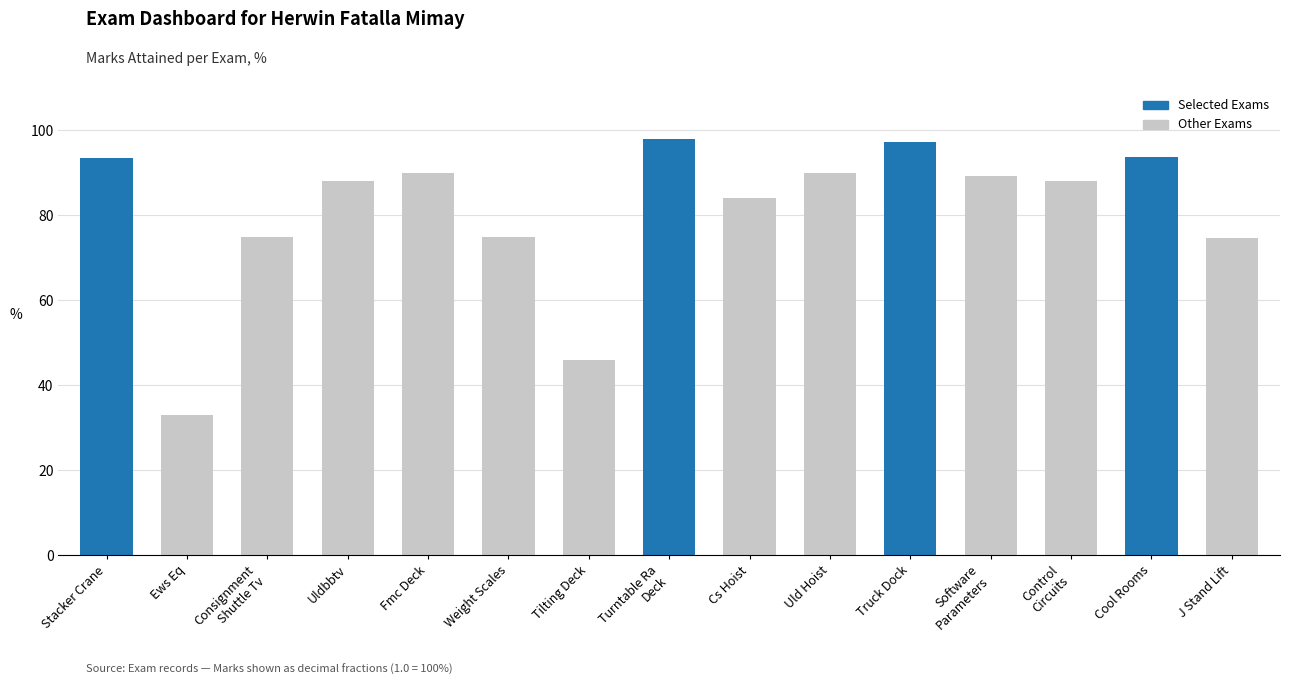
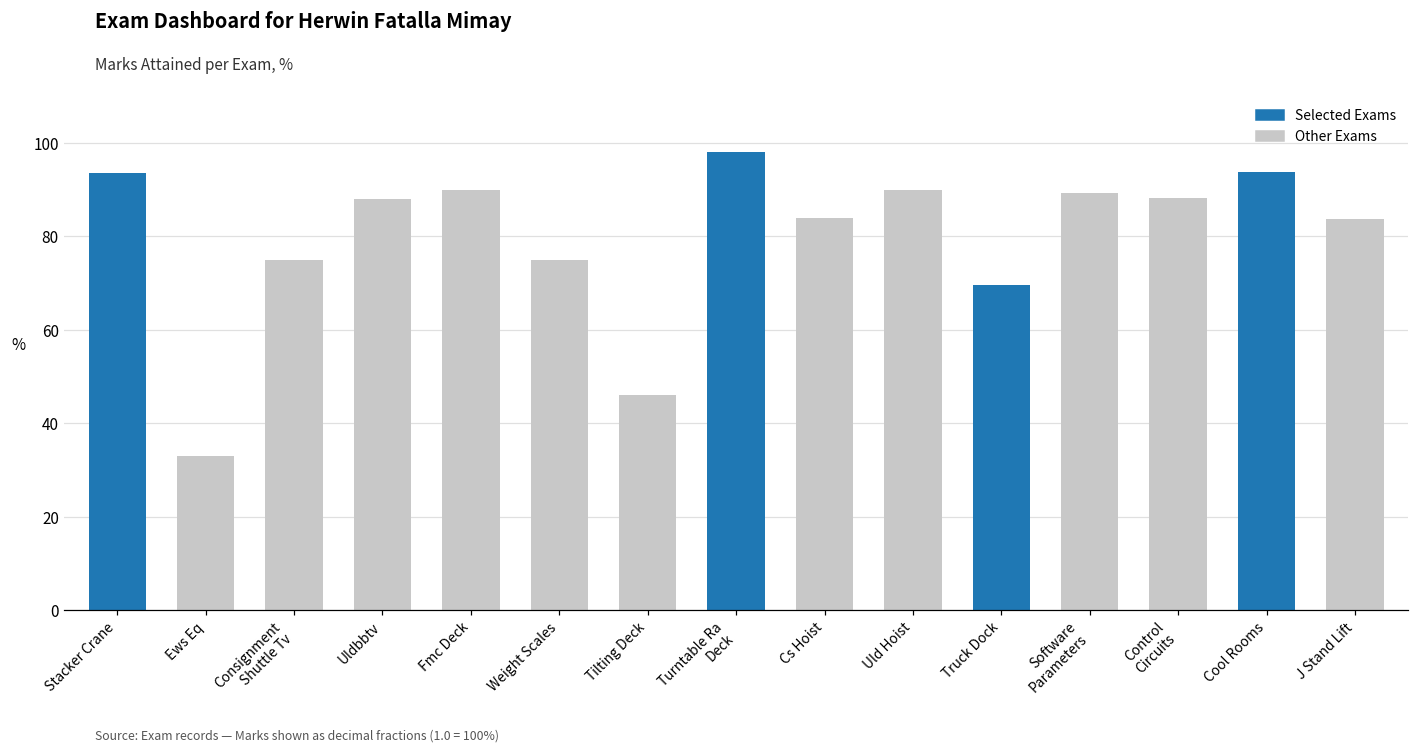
  {
    "Stacker Crane": 94,
    "Ews Eq": 33,
    "Consignment Shuttle Tv": 75,
    "Uldbbtv": 88,
    "Fmc Deck": 90,
    "Weight Scales": 75,
    "Tilting Deck": 46,
    "Turntable Ra Deck": 98,
    "Cs Hoist": 84,
    "Uld Hoist": 90,
-   "Truck Dock": 97,
+   "Truck Dock": 70,
    "Software Parameters": 89,
    "Control Circuits": 88,
    "Cool Rooms": 94,
-   "J Stand Lift": 75
+   "J Stand Lift": 84
  }
